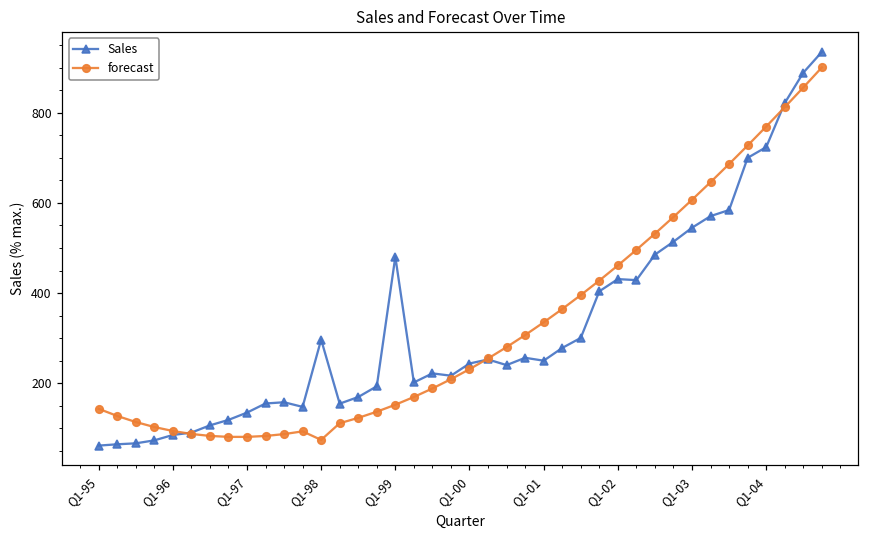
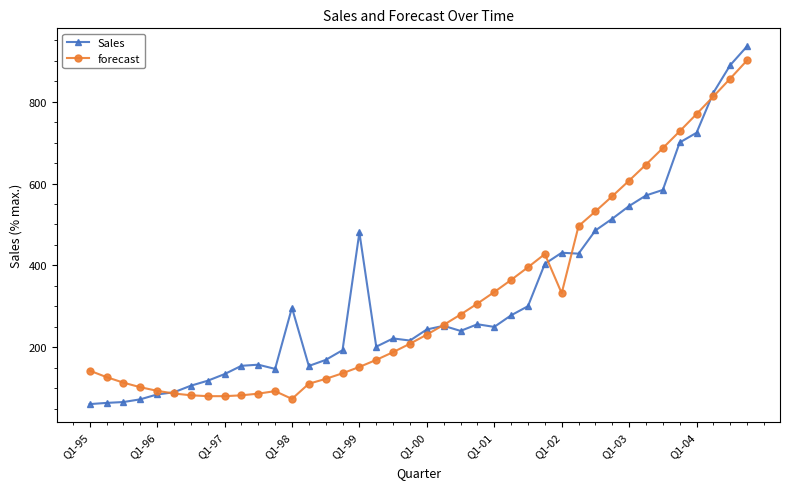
  {
    "Sales": {
      "Q1-95": 60,
      "Q1-96": 80,
      "Q1-97": 130,
      "Q1-98": 300,
      "Q1-99": 480,
      "Q1-00": 240,
      "Q1-01": 250,
      "Q1-02": 430,
      "Q1-03": 540,
      "Q1-04": 720
    },
    "forecast": {
      "Q1-95": 140,
      "Q1-96": 90,
      "Q1-97": 80,
      "Q1-98": 70,
      "Q1-99": 150,
      "Q1-00": 230,
      "Q1-01": 330,
-     "Q1-02": 460,
+     "Q1-02": 330,
      "Q1-03": 610,
      "Q1-04": 770
    }
  }
